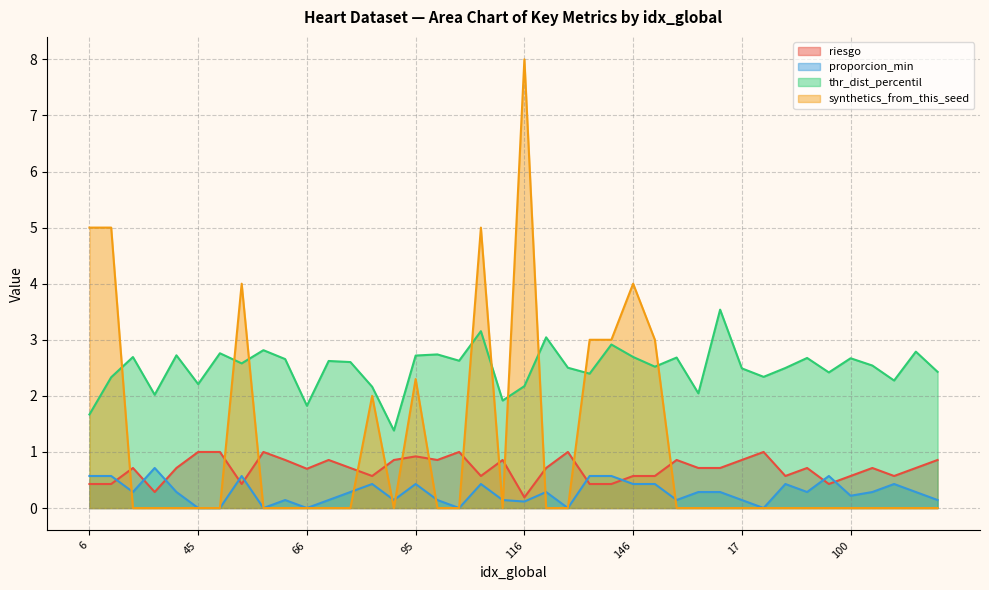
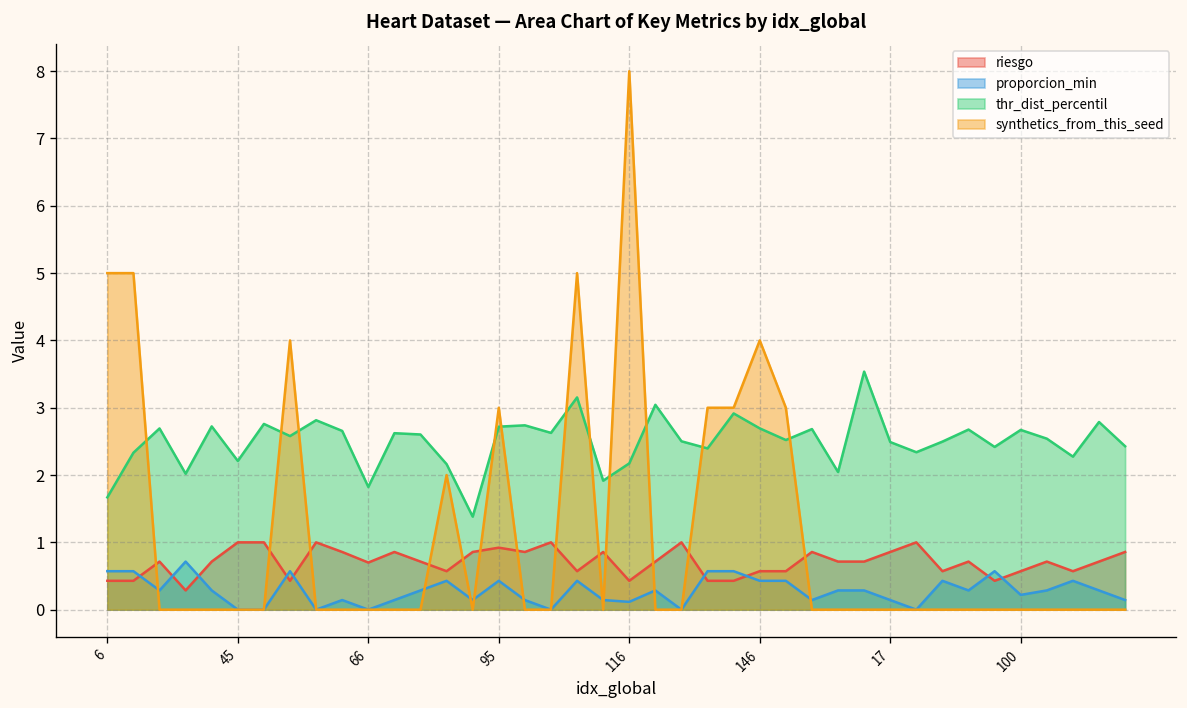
  {
    "riesgo": {
      "45": 1.0,
      "66": 0.7,
      "95": 0.9,
-     "116": 0.2,
+     "116": 0.4,
      "146": 0.6,
      "100": 0.6
    },
    "proporcion_min": {
      "95": 0.4,
      "116": 0.1,
      "146": 0.4,
      "100": 0.2
    },
    "thr_dist_percentil": {
      "45": 2.2,
      "66": 1.8,
      "95": 2.7,
      "116": 2.2,
      "146": 2.7,
      "100": 2.7
    },
    "synthetics_from_this_seed": {
-     "95": 2.3,
+     "95": 3.0,
      "116": 8.0,
      "146": 4.0,
      "100": 0.0
    }
  }
